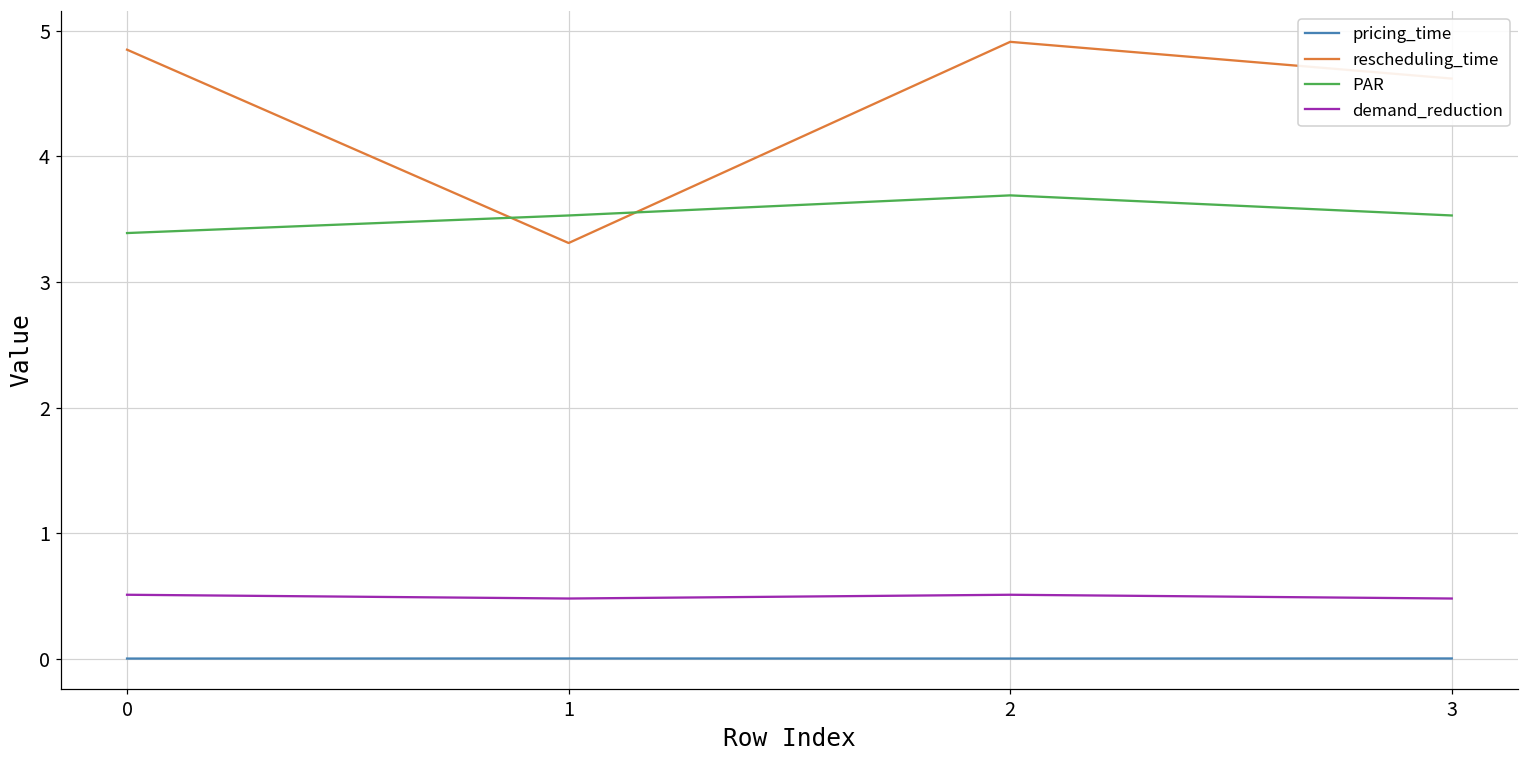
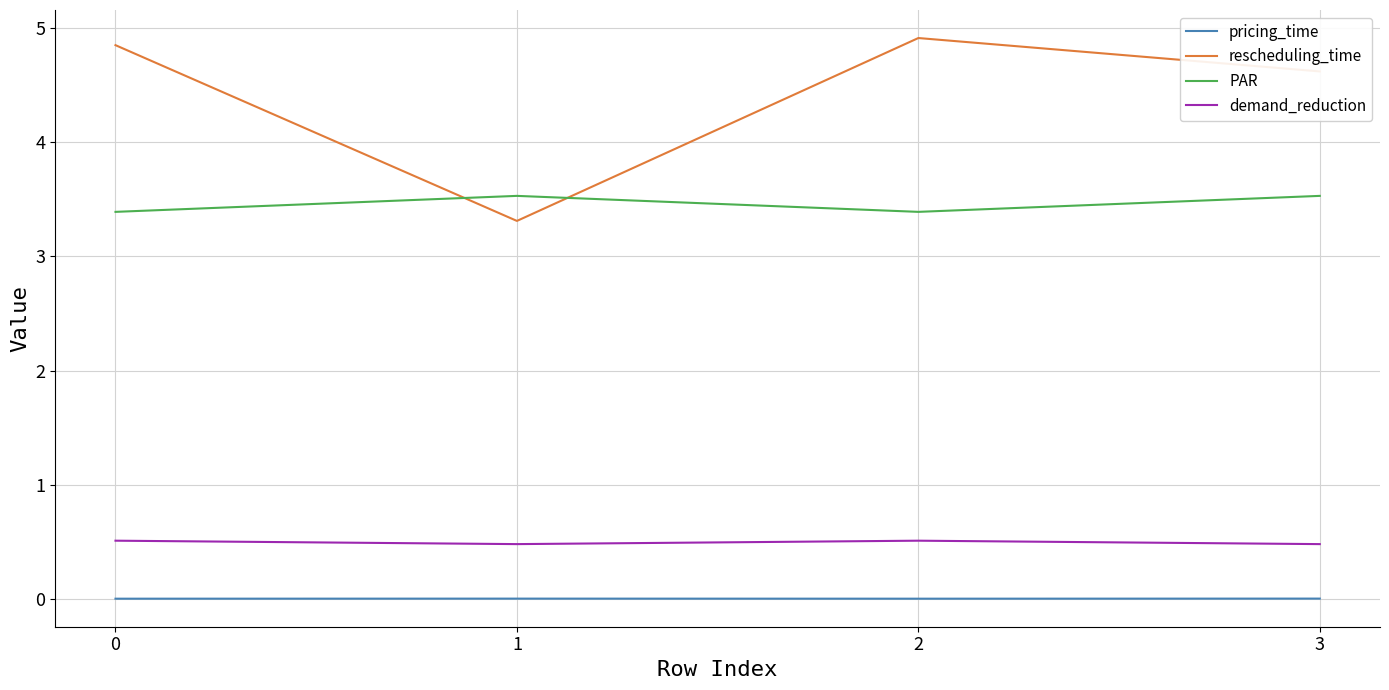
  {
    "pricing_time": {
      "0": 0.00,
      "1": 0.00,
      "2": 0.00,
      "3": 0.00
    },
    "rescheduling_time": {
      "0": 4.85,
      "1": 3.31,
      "2": 4.91
    },
    "PAR": {
      "0": 3.39,
      "1": 3.53,
-     "2": 3.69,
+     "2": 3.39,
      "3": 3.53
    },
    "demand_reduction": {
      "0": 0.51,
      "1": 0.48,
      "2": 0.51,
      "3": 0.48
    }
  }
